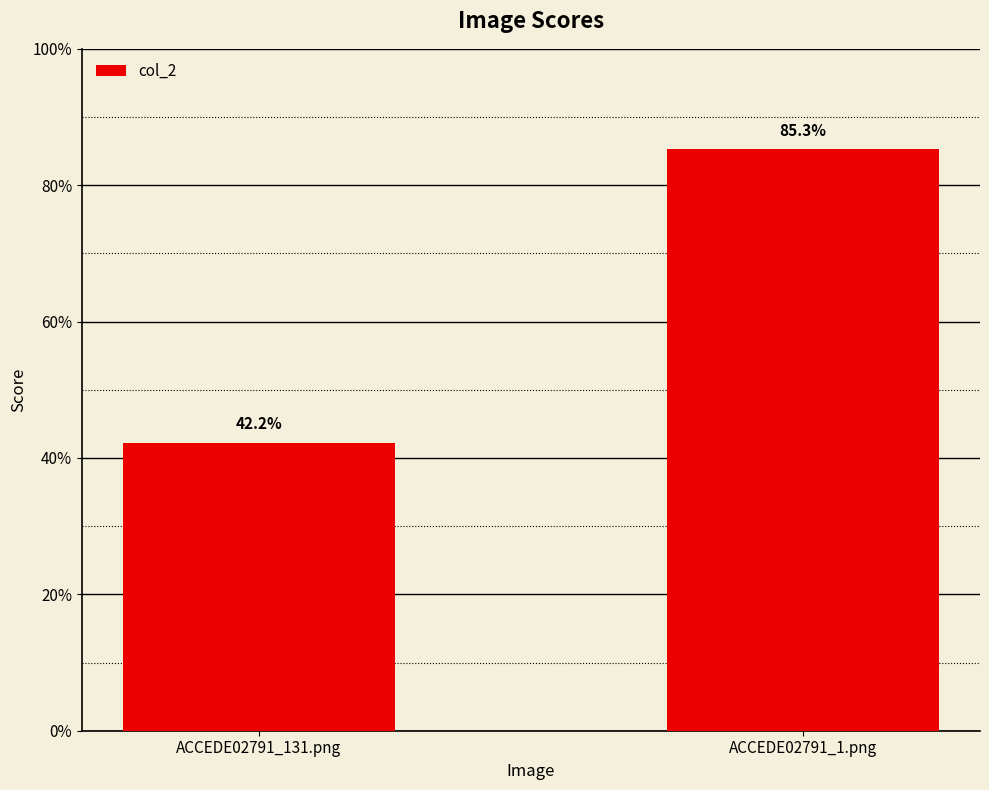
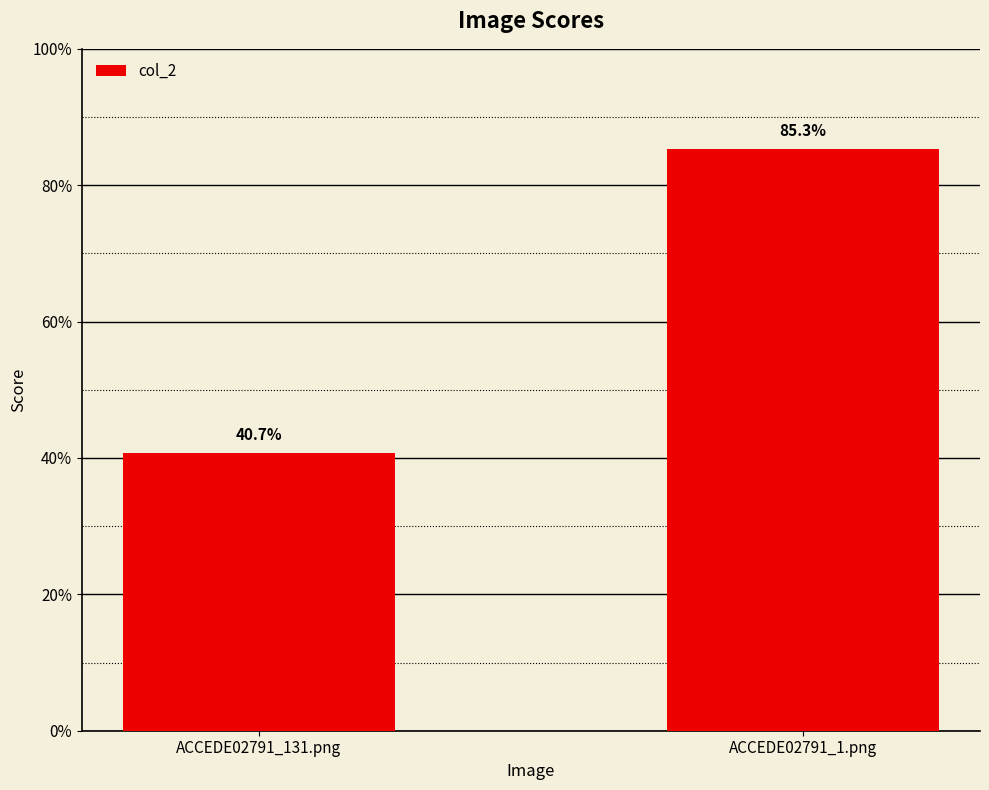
  {
-   "ACCEDE02791_131.png": "42.2%",
+   "ACCEDE02791_131.png": "40.7%",
    "ACCEDE02791_1.png": "85.3%"
  }
